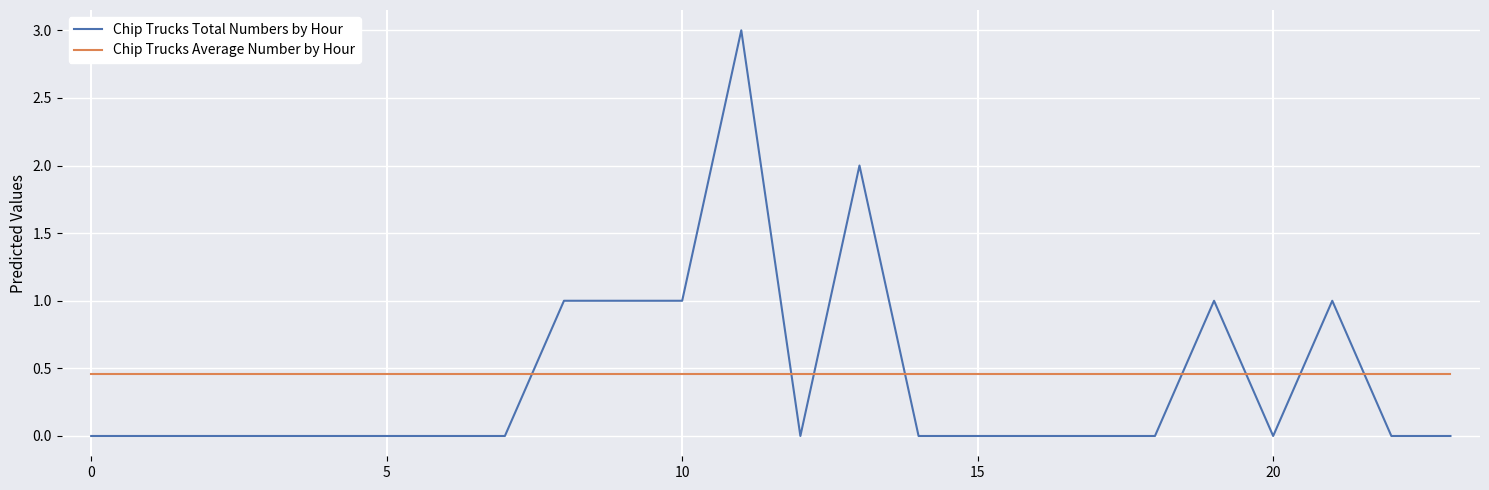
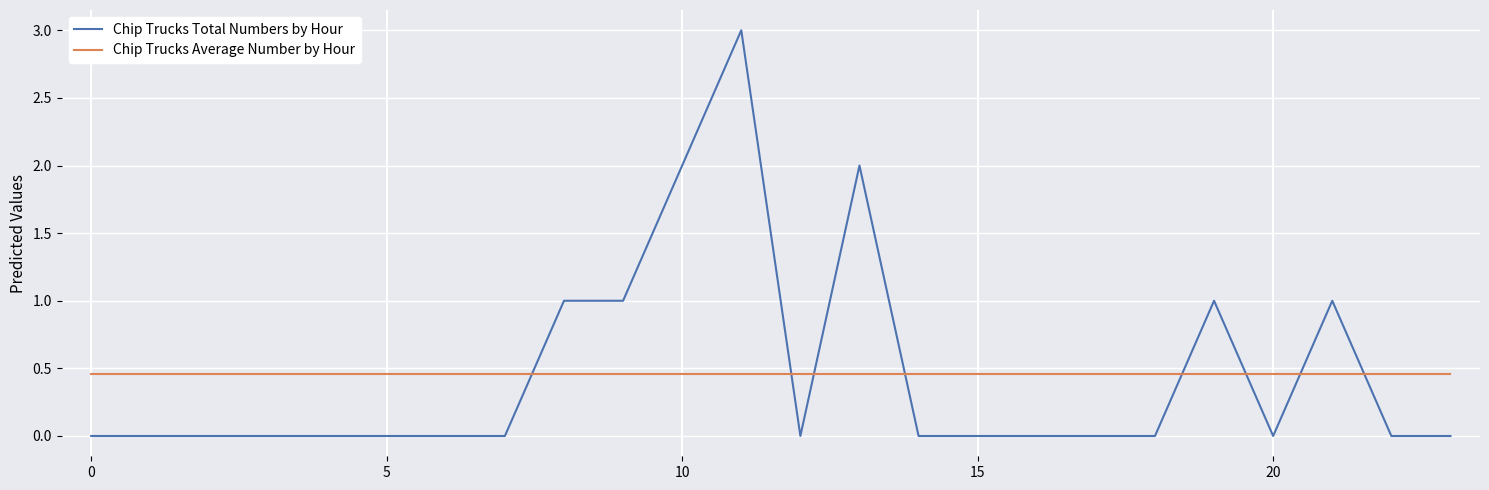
  {
    "Chip Trucks Total Numbers by Hour": {
      "0": 0,
      "5": 0,
-     "10": 1,
+     "10": 2,
      "15": 0,
      "20": 0
    },
    "Chip Trucks Average Number by Hour": {
      "0": 0.46,
      "5": 0.46,
      "10": 0.46,
      "15": 0.46,
      "20": 0.46
    }
  }
